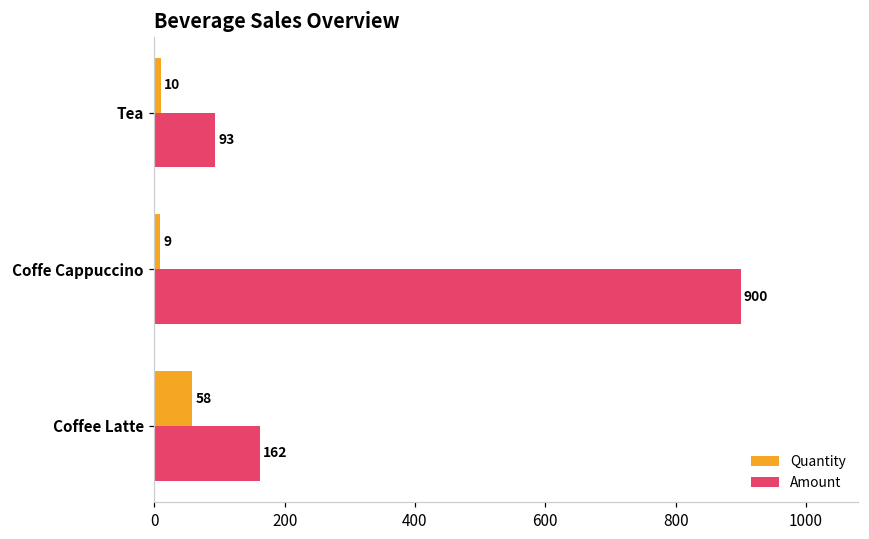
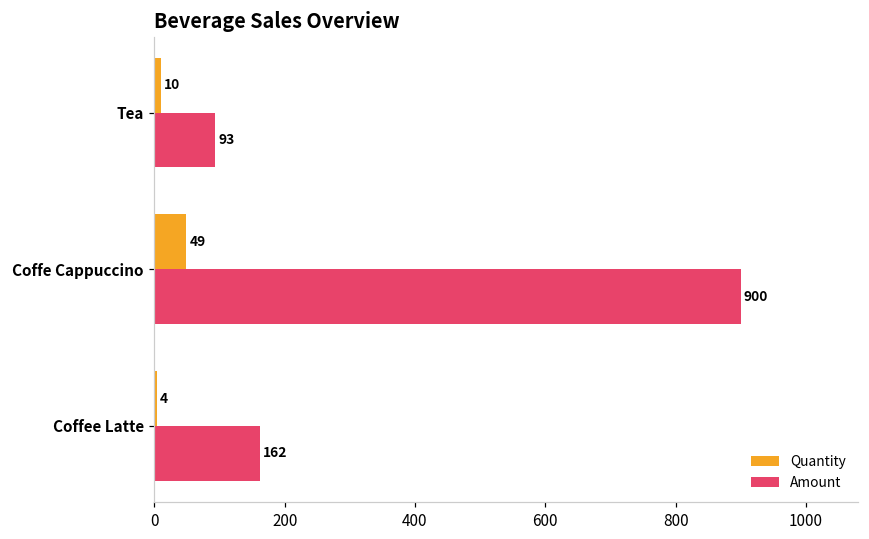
  {
    "Quantity": {
      "Tea": 10,
-     "Coffe Cappuccino": 9,
-     "Coffee Latte": 58
+     "Coffe Cappuccino": 49,
+     "Coffee Latte": 4
    },
    "Amount": {
      "Tea": 93,
      "Coffe Cappuccino": 900,
      "Coffee Latte": 162
    }
  }
